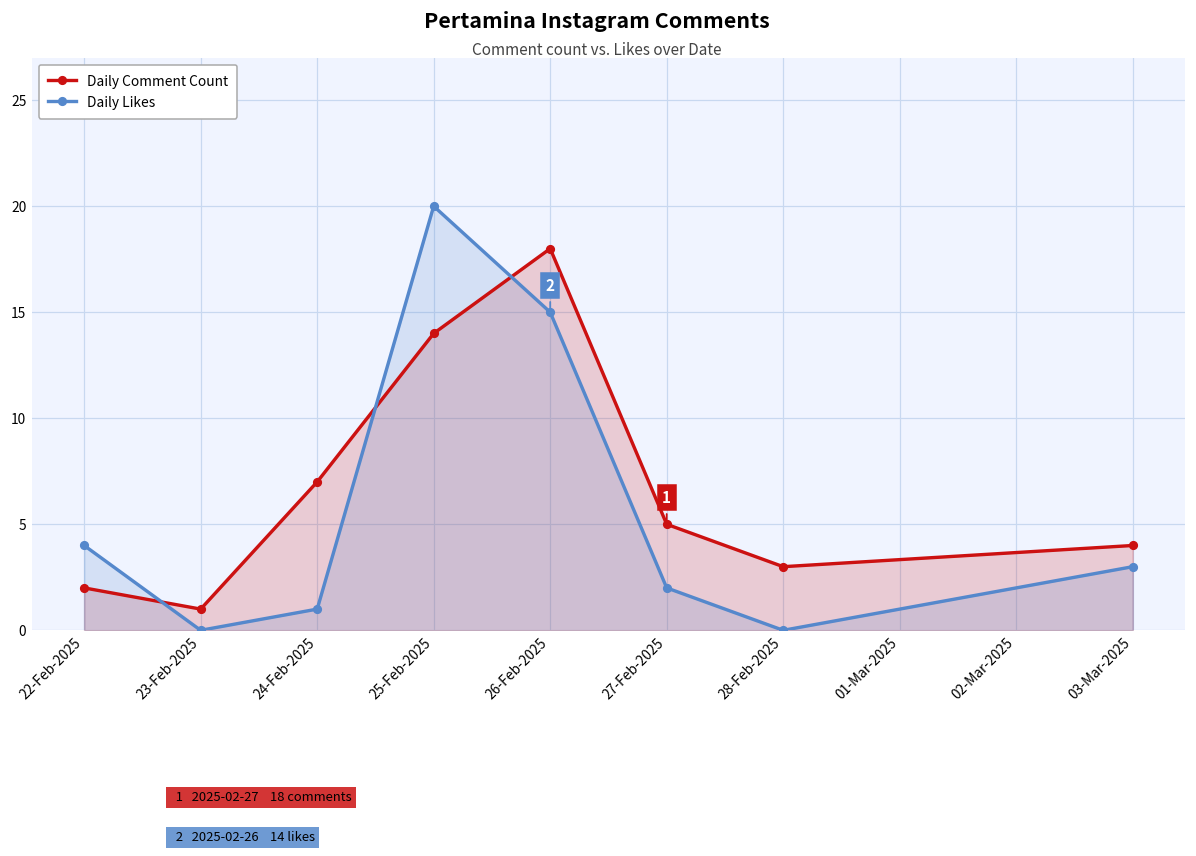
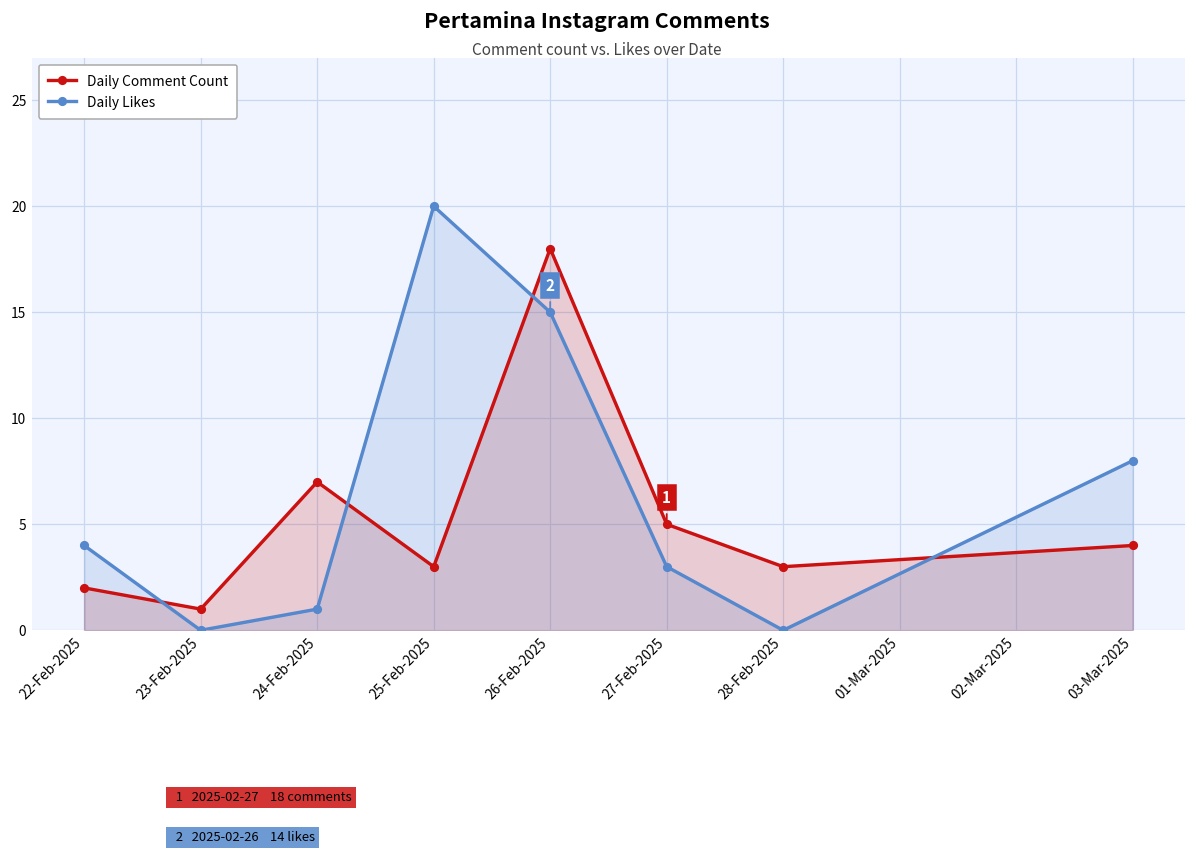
  {
    "Daily Comment Count": {
      "22-Feb-2025": 2,
      "23-Feb-2025": 1,
      "24-Feb-2025": 7,
-     "25-Feb-2025": 14,
+     "25-Feb-2025": 3,
      "26-Feb-2025": 18,
      "28-Feb-2025": 3,
      "03-Mar-2025": 4
    },
    "Daily Likes": {
      "22-Feb-2025": 4,
      "23-Feb-2025": 0,
      "24-Feb-2025": 1,
      "25-Feb-2025": 20,
-     "27-Feb-2025": 2,
+     "27-Feb-2025": 3,
      "28-Feb-2025": 0,
-     "03-Mar-2025": 3
+     "03-Mar-2025": 8
    }
  }
